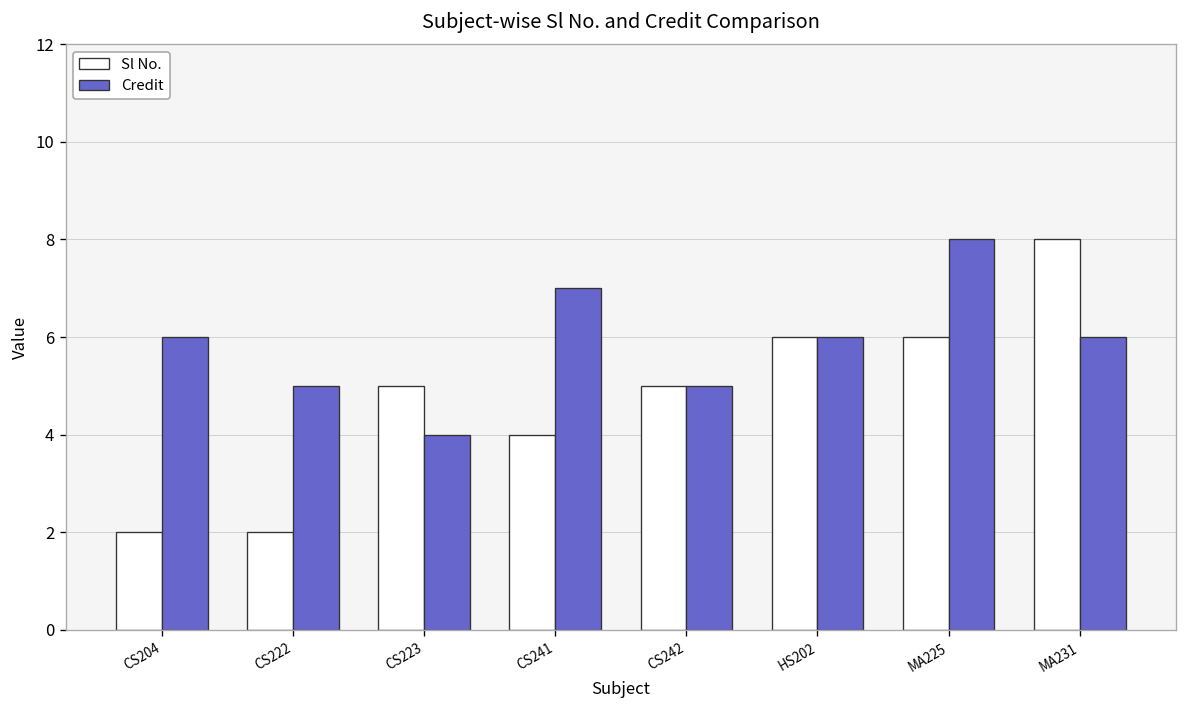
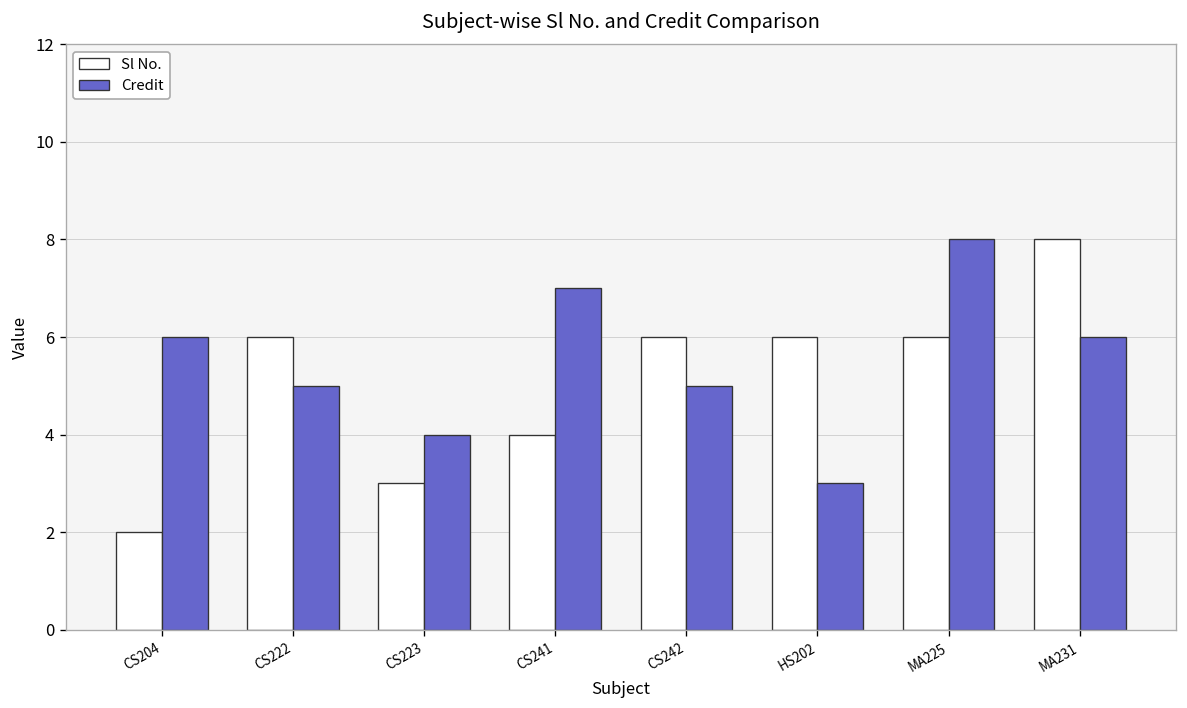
  {
    "Sl No.": {
      "CS204": 2,
-     "CS222": 2,
-     "CS223": 5,
+     "CS222": 6,
+     "CS223": 3,
      "CS241": 4,
-     "CS242": 5,
+     "CS242": 6,
      "HS202": 6,
      "MA225": 6,
      "MA231": 8
    },
    "Credit": {
      "CS204": 6,
      "CS222": 5,
      "CS223": 4,
      "CS241": 7,
      "CS242": 5,
-     "HS202": 6,
+     "HS202": 3,
      "MA225": 8,
      "MA231": 6
    }
  }
